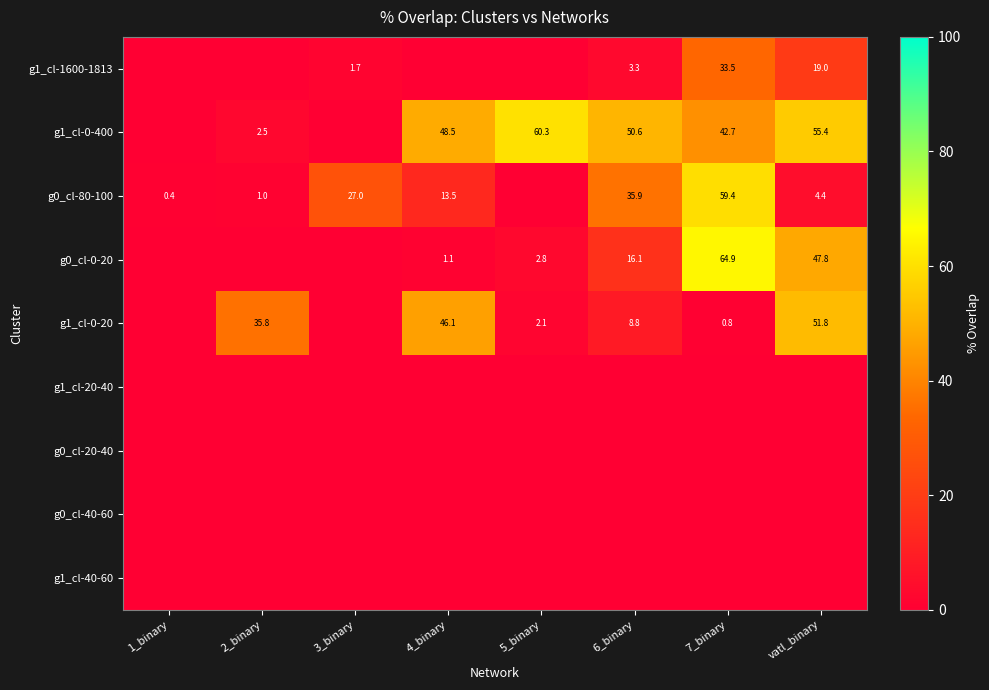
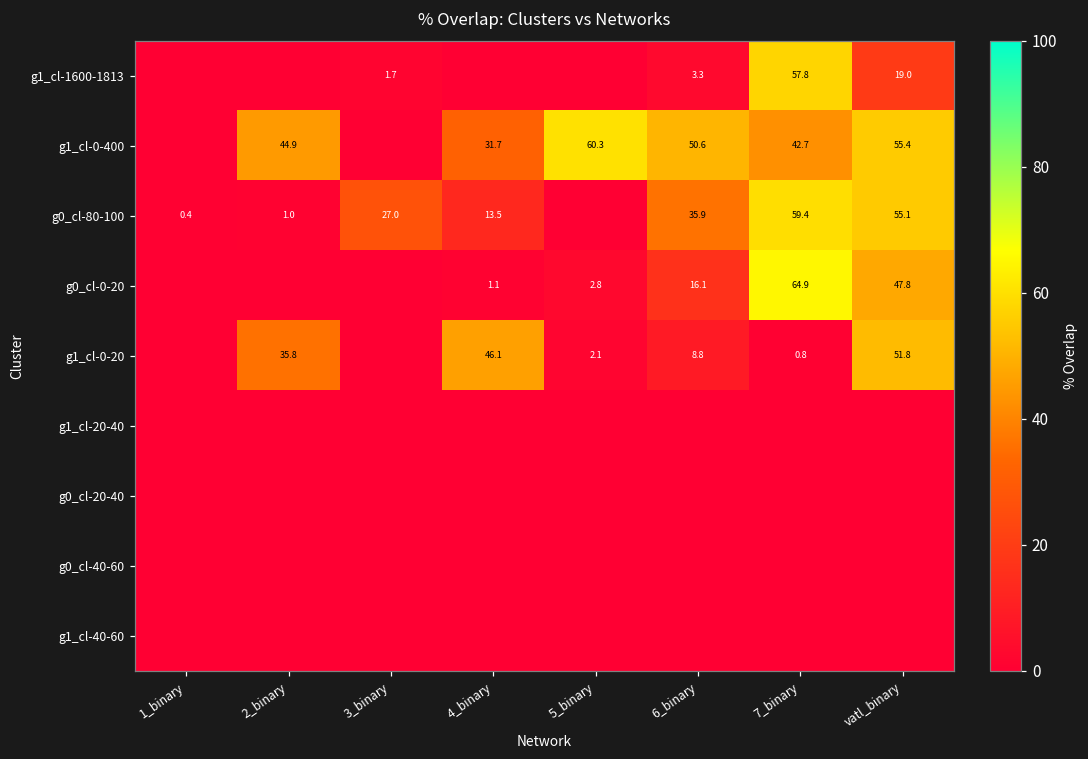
  {
    "g1_cl-1600-1813": {
      "3_binary": 1.7,
      "6_binary": 3.3,
-     "7_binary": 33.5,
+     "7_binary": 57.8,
      "vatl_binary": 19.0
    },
    "g1_cl-0-400": {
-     "2_binary": 2.5,
-     "4_binary": 48.5,
+     "2_binary": 44.9,
+     "4_binary": 31.7,
      "5_binary": 60.3,
      "6_binary": 50.6,
      "7_binary": 42.7,
      "vatl_binary": 55.4
    },
    "g0_cl-80-100": {
      "1_binary": 0.4,
      "2_binary": 1.0,
      "3_binary": 27.0,
      "4_binary": 13.5,
      "6_binary": 35.9,
      "7_binary": 59.4,
-     "vatl_binary": 4.4
+     "vatl_binary": 55.1
    },
    "g0_cl-0-20": {
      "4_binary": 1.1,
      "5_binary": 2.8,
      "6_binary": 16.1,
      "7_binary": 64.9,
      "vatl_binary": 47.8
    },
    "g1_cl-0-20": {
      "2_binary": 35.8,
      "4_binary": 46.1,
      "5_binary": 2.1,
      "6_binary": 8.8,
      "7_binary": 0.8,
      "vatl_binary": 51.8
    }
  }
